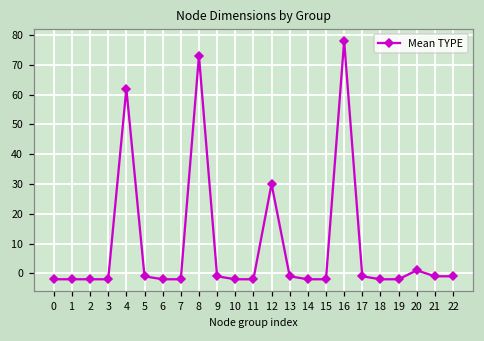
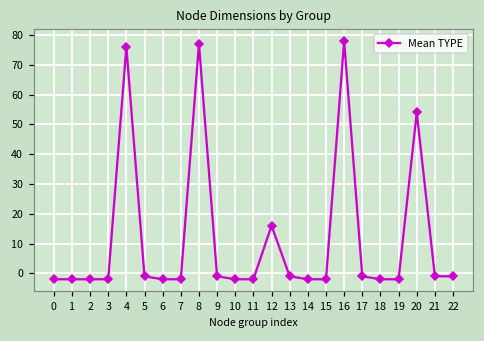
  {
    "0": -2,
    "1": -2,
    "2": -2,
    "3": -2,
-   "4": 62,
+   "4": 76,
    "5": -1,
    "6": -2,
    "7": -2,
-   "8": 73,
+   "8": 77,
    "9": -1,
    "10": -2,
    "11": -2,
-   "12": 30,
+   "12": 16,
    "13": -1,
    "14": -2,
    "15": -2,
    "16": 78,
    "17": -1,
    "18": -2,
    "19": -2,
-   "20": 1,
+   "20": 54,
    "21": -1,
    "22": -1
  }
